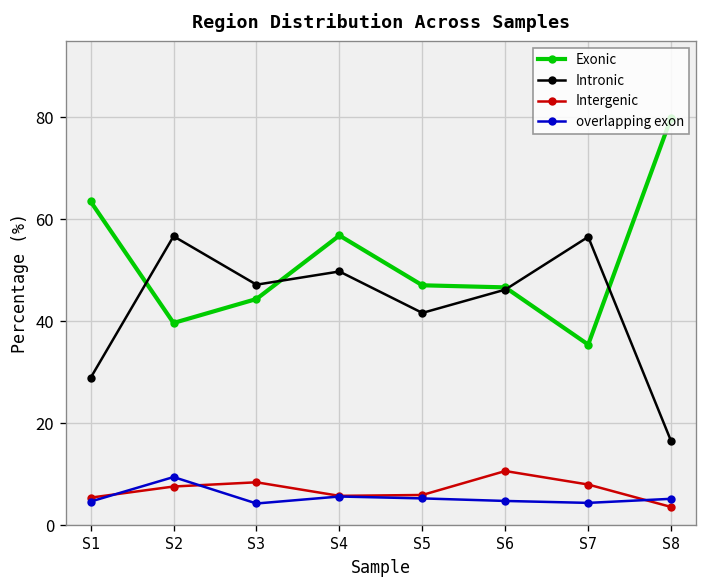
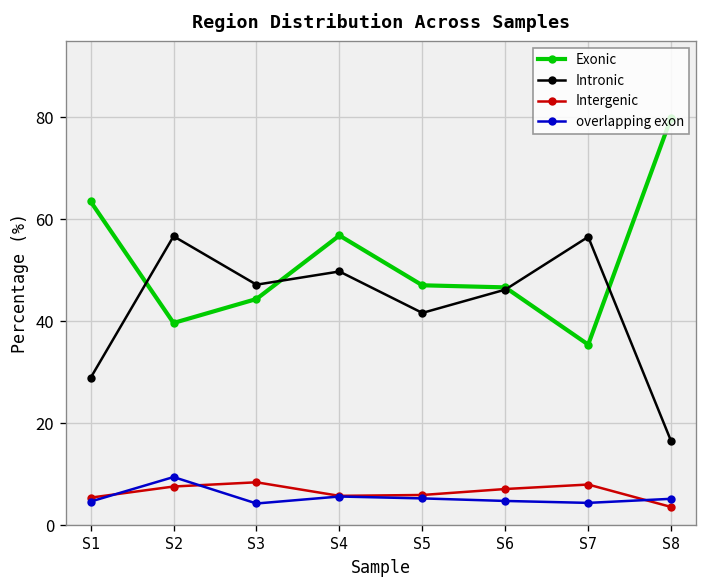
  {
    "Exonic": {
      "S1": 64,
      "S2": 40,
      "S3": 44,
      "S4": 57,
      "S5": 47,
      "S7": 35
    },
    "Intronic": {
      "S1": 29,
      "S2": 57,
      "S3": 47,
      "S4": 50,
      "S5": 42,
      "S7": 57,
      "S8": 16
    },
    "Intergenic": {
      "S1": 5,
      "S2": 8,
      "S3": 8,
      "S5": 6,
-     "S6": 11,
+     "S6": 7,
      "S7": 8,
      "S8": 4
    },
    "overlapping exon": {
      "S1": 5,
      "S2": 9,
      "S3": 4,
      "S5": 5,
      "S6": 5,
      "S7": 4,
      "S8": 5
    }
  }
